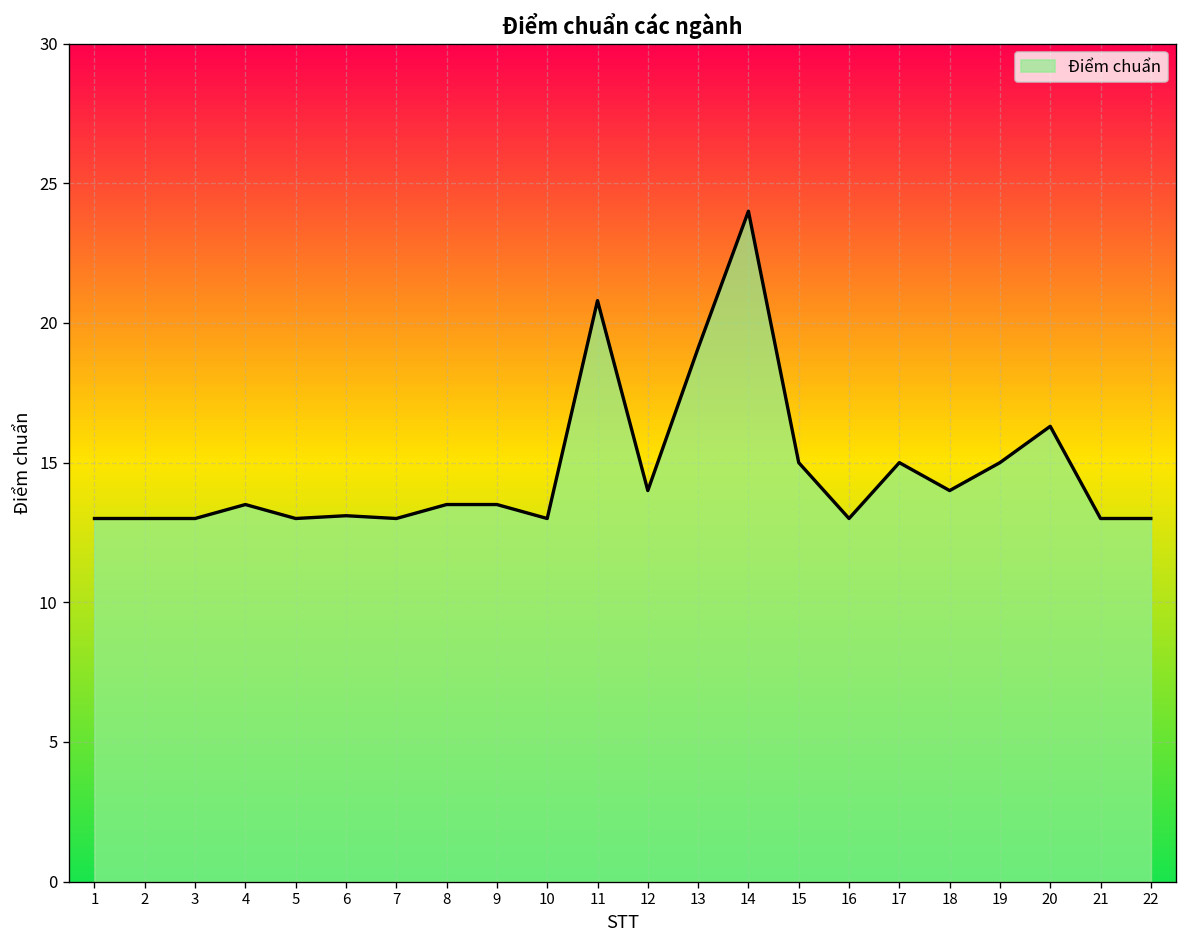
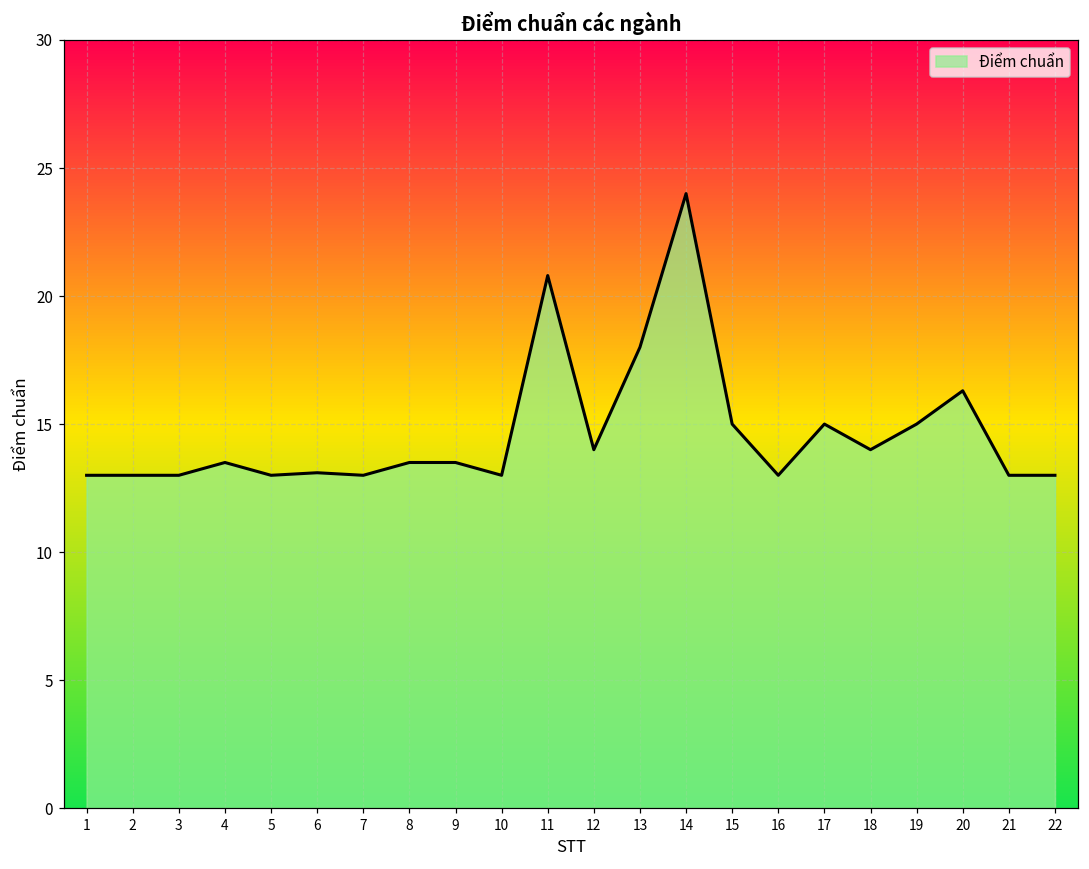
  {
    "1": 13.0,
    "2": 13.0,
    "3": 13.0,
    "4": 13.5,
    "5": 13.0,
    "6": 13.1,
    "7": 13.0,
    "8": 13.5,
    "9": 13.5,
    "10": 13.0,
    "11": 20.8,
    "12": 14.0,
-   "13": 19.1,
+   "13": 18.0,
    "14": 24.0,
    "15": 15.0,
    "16": 13.0,
    "17": 15.0,
    "18": 14.0,
    "19": 15.0,
    "20": 16.3,
    "21": 13.0,
    "22": 13.0
  }
